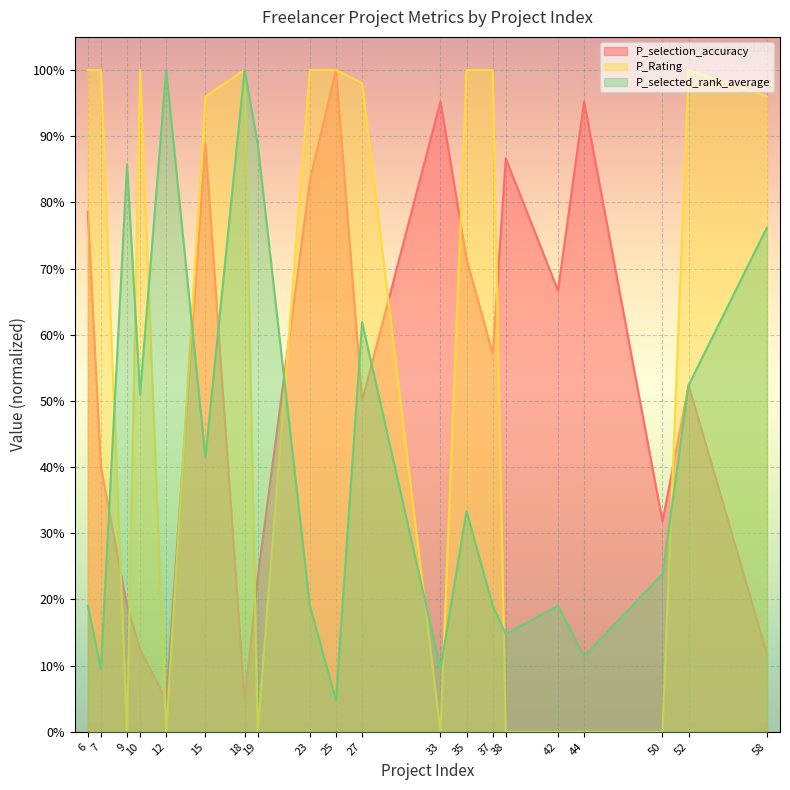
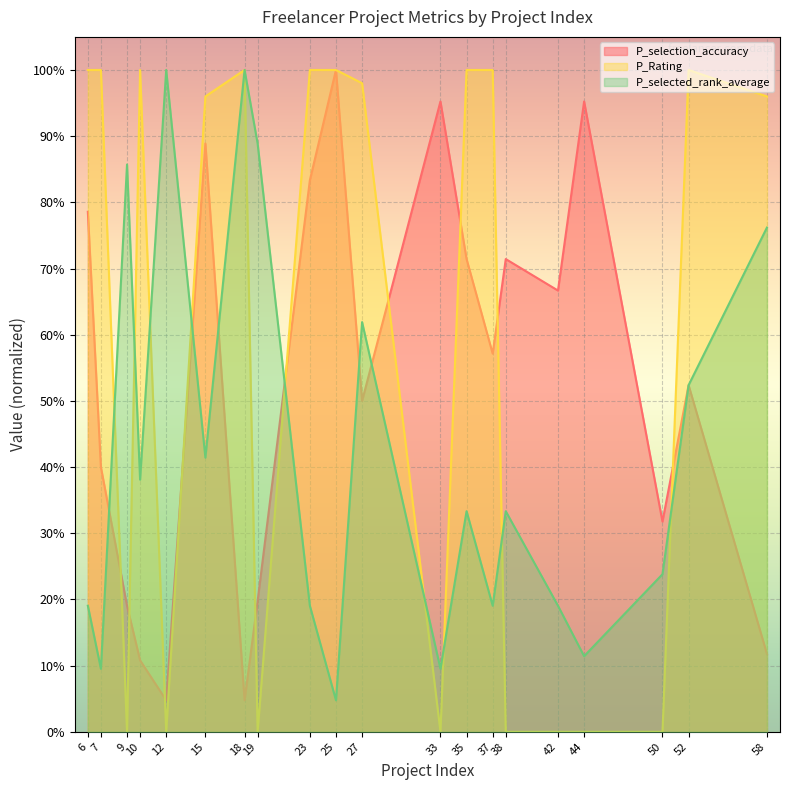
  {
    "P_selection_accuracy": {
      "6": "79%",
      "7": "40%",
      "9": "19%",
-     "10": "13%",
+     "10": "11%",
      "12": "5%",
      "15": "89%",
      "18": "5%",
-     "19": "23%",
+     "19": "20%",
      "23": "83%",
      "27": "50%",
      "33": "95%",
      "35": "71%",
      "37": "57%",
-     "38": "87%",
+     "38": "71%",
      "42": "67%",
      "44": "95%",
      "50": "32%",
      "58": "12%"
    },
    "P_Rating": {
      "6": "100%",
      "7": "100%",
      "9": "0%",
      "10": "100%",
      "12": "0%",
      "15": "96%",
      "19": "0%",
      "23": "100%",
      "27": "98%",
      "33": "0%",
      "35": "100%",
      "37": "100%",
      "38": "0%",
      "42": "0%",
      "44": "0%",
      "50": "0%",
      "58": "96%"
    },
    "P_selected_rank_average": {
      "6": "19%",
      "7": "10%",
      "9": "86%",
-     "10": "51%",
+     "10": "38%",
      "12": "100%",
      "15": "41%",
      "19": "89%",
      "23": "19%",
      "25": "5%",
      "27": "62%",
      "33": "10%",
      "35": "33%",
      "37": "19%",
-     "38": "15%",
+     "38": "33%",
      "42": "19%",
      "44": "11%",
      "50": "24%",
      "58": "76%"
    }
  }
